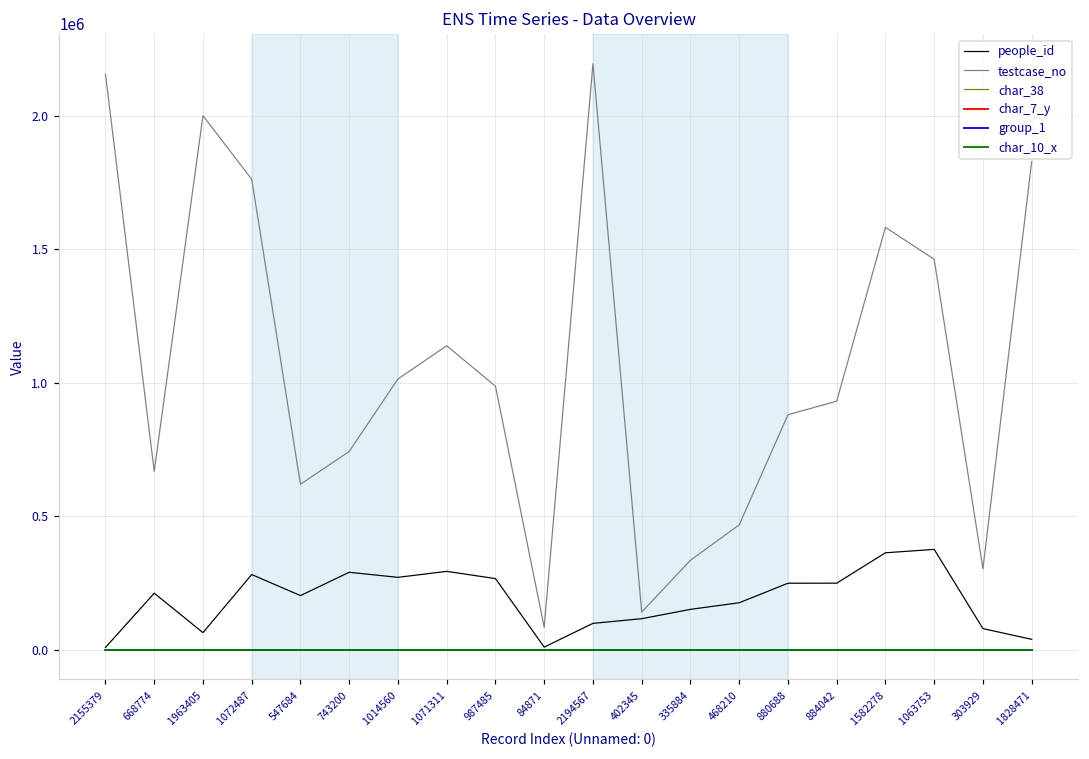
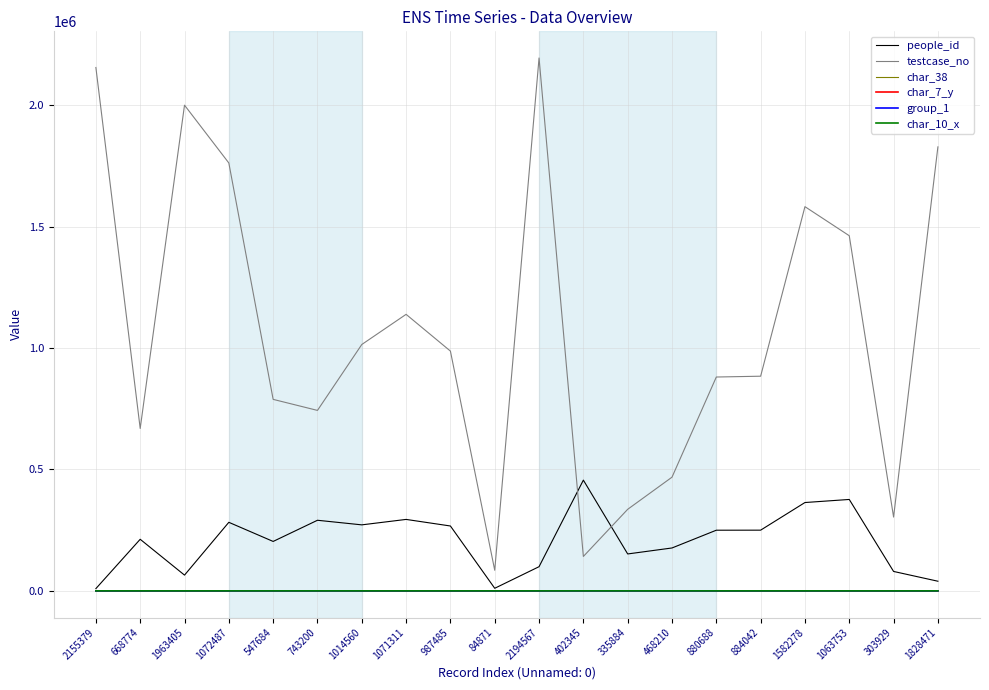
  {
    "people_id": {
      "668774": 210000,
      "1963405": 60000,
      "1072487": 280000,
      "547684": 200000,
      "743200": 290000,
      "1014560": 270000,
      "1071311": 290000,
      "987485": 270000,
      "84871": 10000,
      "2194567": 100000,
-     "402345": 120000,
+     "402345": 460000,
      "335884": 150000,
      "468210": 180000,
      "880688": 250000,
      "884042": 250000,
      "1582278": 360000,
      "1063753": 380000,
      "303929": 80000,
      "1828471": 40000
    },
    "testcase_no": {
      "2155379": 2160000,
      "668774": 670000,
      "1963405": 2000000,
      "1072487": 1760000,
-     "547684": 620000,
+     "547684": 790000,
      "743200": 740000,
      "1014560": 1010000,
      "1071311": 1140000,
      "987485": 990000,
      "84871": 80000,
      "2194567": 2190000,
      "402345": 140000,
      "335884": 340000,
      "468210": 470000,
      "880688": 880000,
-     "884042": 930000,
+     "884042": 880000,
      "1582278": 1580000,
      "1063753": 1460000,
      "303929": 300000,
      "1828471": 1830000
    },
    "char_10_x": {
      "668774": 0,
      "1963405": 0,
      "1072487": 0,
      "547684": 0,
      "743200": 0,
      "1014560": 0,
      "1071311": 0,
      "987485": 0,
      "84871": 0,
      "2194567": 0,
      "402345": 0,
      "335884": 0,
      "468210": 0,
      "880688": 0,
      "884042": 0,
      "1582278": 0,
      "1063753": 0,
      "303929": 0,
      "1828471": 0
    }
  }
